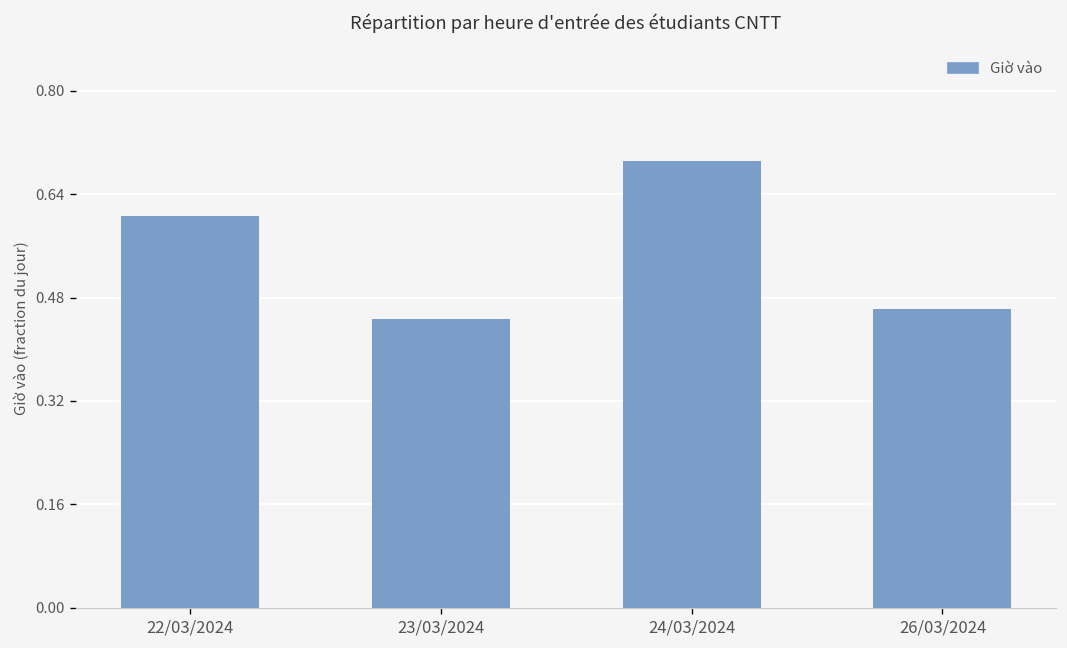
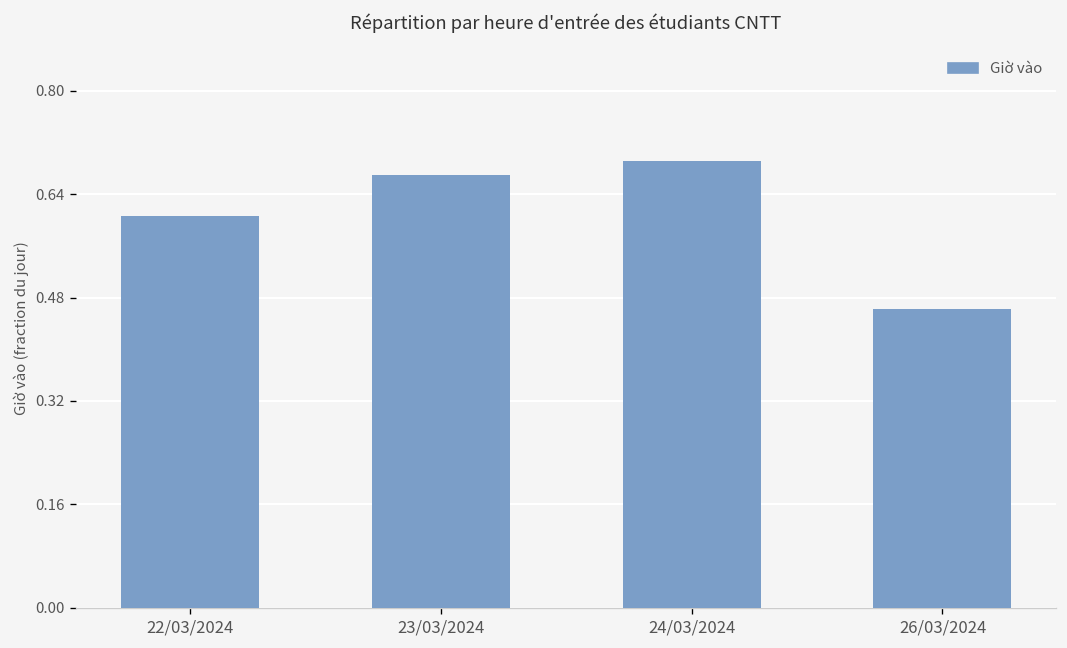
  {
    "22/03/2024": 0.61,
-   "23/03/2024": 0.45,
+   "23/03/2024": 0.67,
    "24/03/2024": 0.69,
    "26/03/2024": 0.46
  }
